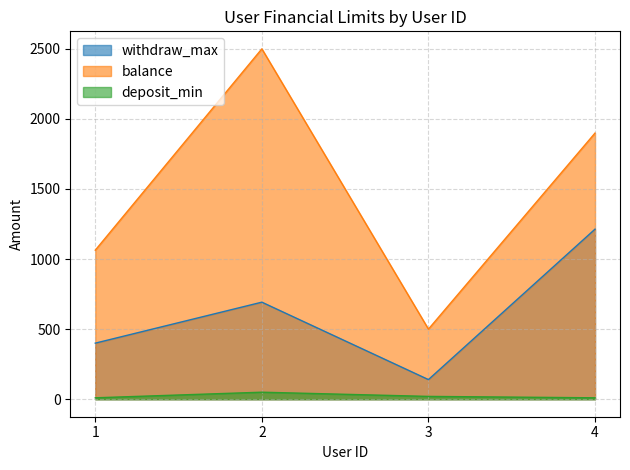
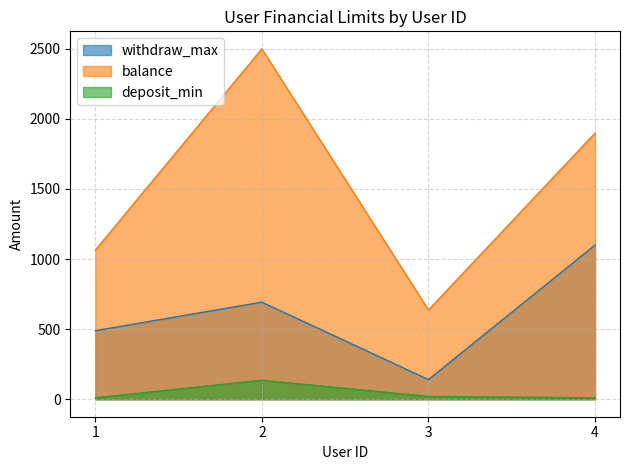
  {
    "withdraw_max": {
-     "1": 400,
+     "1": 490,
      "2": 690,
      "3": 140,
-     "4": 1210
+     "4": 1100
    },
    "balance": {
      "1": 1060,
      "2": 2500,
-     "3": 500,
+     "3": 640,
      "4": 1900
    },
    "deposit_min": {
      "1": 10,
-     "2": 50,
+     "2": 140,
      "3": 20,
      "4": 10
    }
  }
